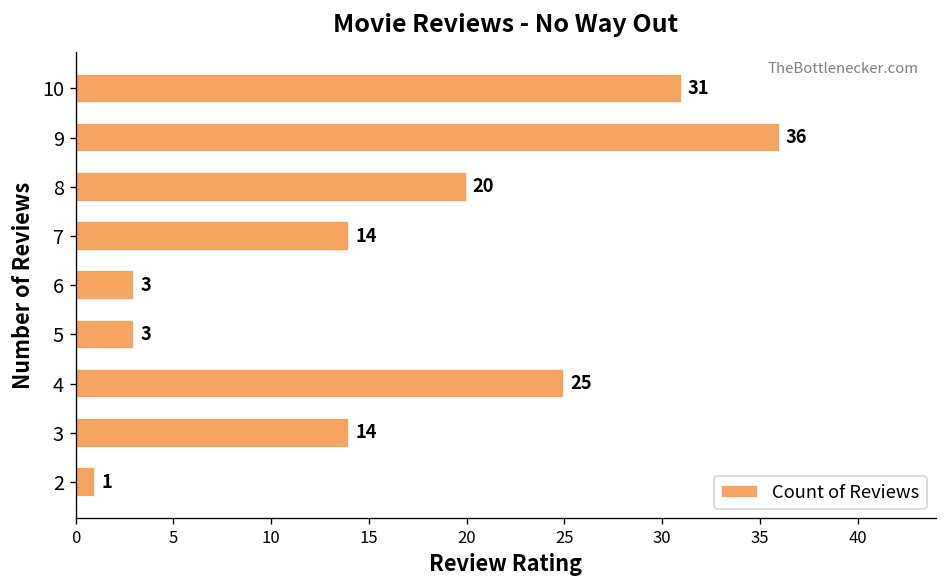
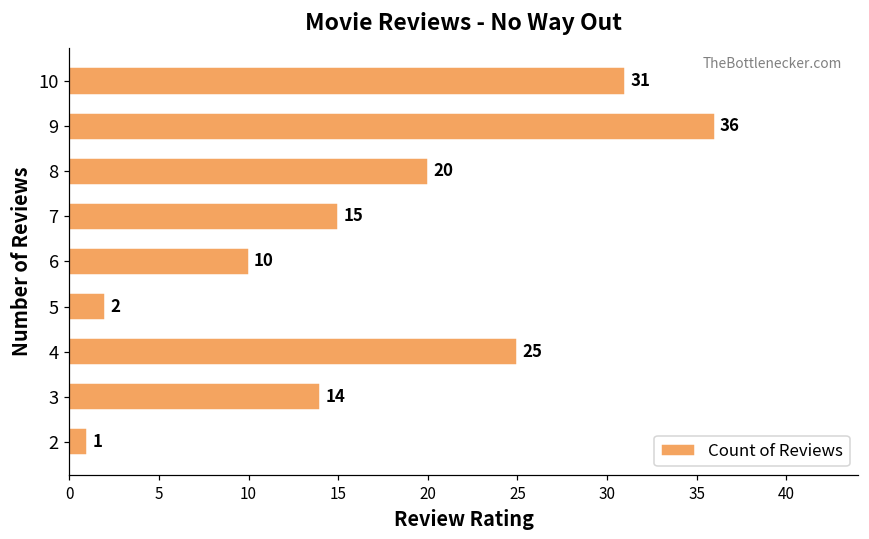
  {
    "10": 31,
    "9": 36,
    "8": 20,
-   "7": 14,
-   "6": 3,
-   "5": 3,
+   "7": 15,
+   "6": 10,
+   "5": 2,
    "4": 25,
    "3": 14,
    "2": 1
  }
